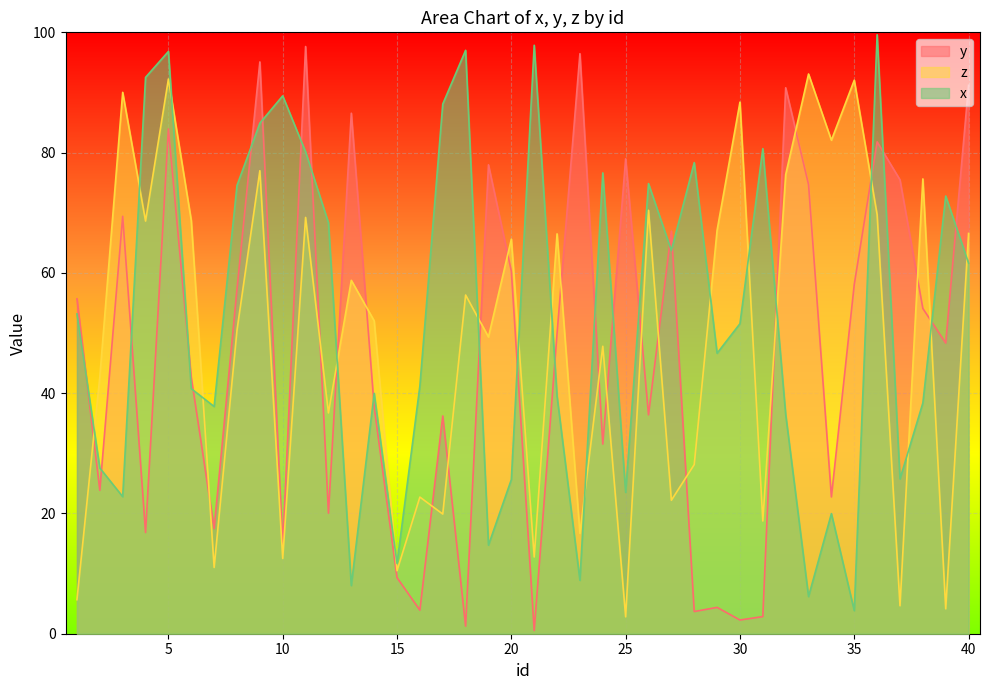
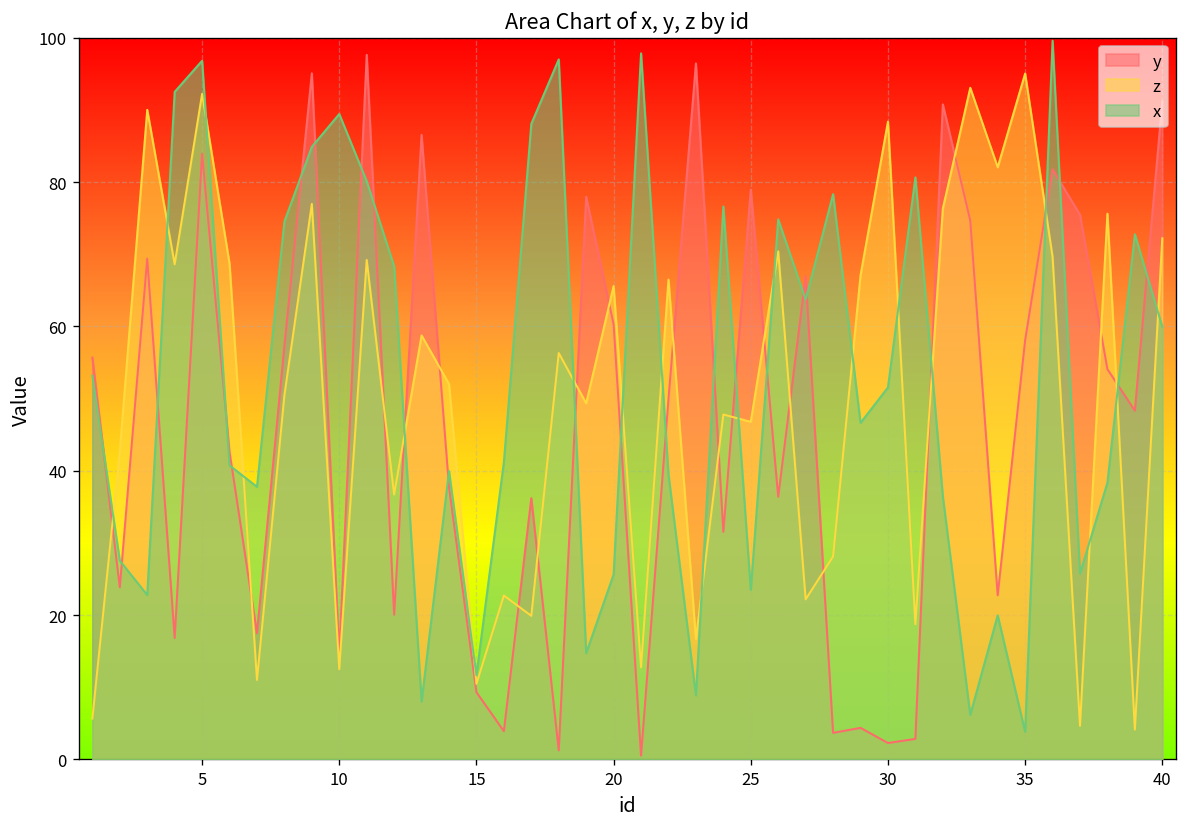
  {
    "y": {
      "5": 84,
      "10": 15,
      "15": 9,
      "20": 60,
      "25": 79,
      "30": 2,
      "35": 58
    },
    "z": {
      "5": 92,
      "10": 13,
      "15": 10,
      "20": 66,
-     "25": 3,
+     "25": 47,
      "30": 88,
-     "35": 92,
-     "40": 67
+     "35": 95,
+     "40": 72
    },
    "x": {
      "5": 97,
      "10": 89,
      "15": 12,
      "20": 26,
      "25": 24,
      "30": 52,
      "35": 4,
-     "40": 62
+     "40": 60
    }
  }
